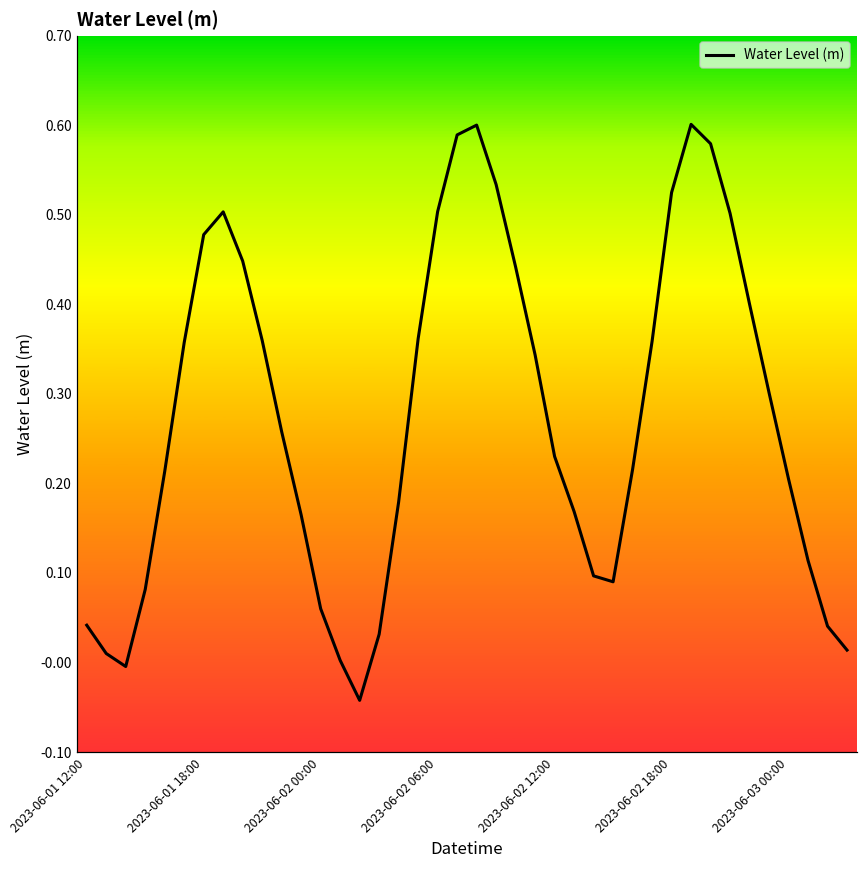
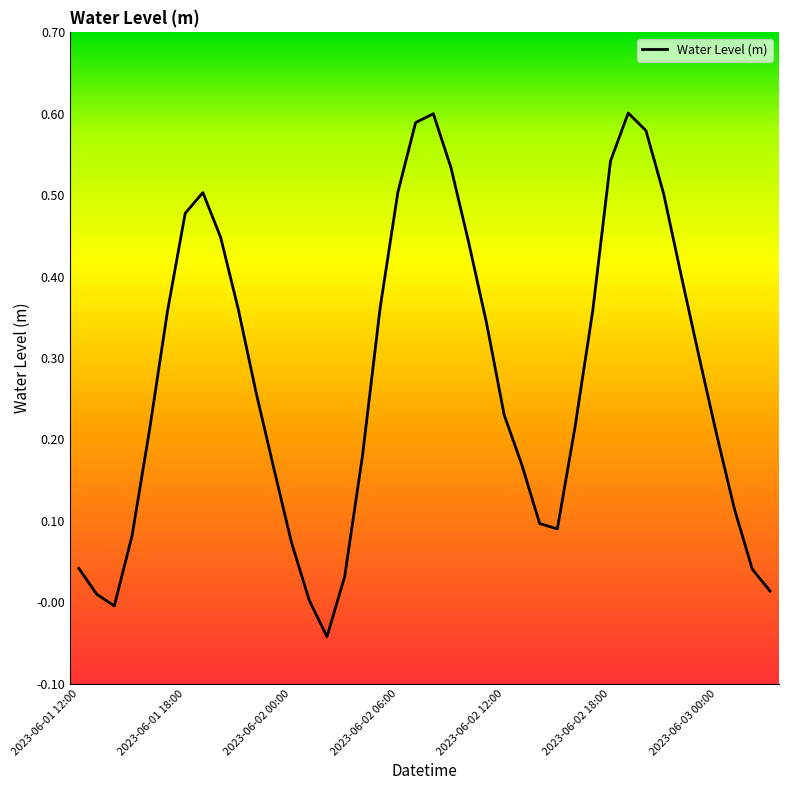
  {
    "2023-06-01 12:00": 0.04,
    "2023-06-01 18:00": 0.48,
-   "2023-06-02 00:00": 0.06,
+   "2023-06-02 00:00": 0.07,
    "2023-06-02 06:00": 0.50,
    "2023-06-02 12:00": 0.23,
-   "2023-06-02 18:00": 0.52,
+   "2023-06-02 18:00": 0.54,
    "2023-06-03 00:00": 0.20
  }
